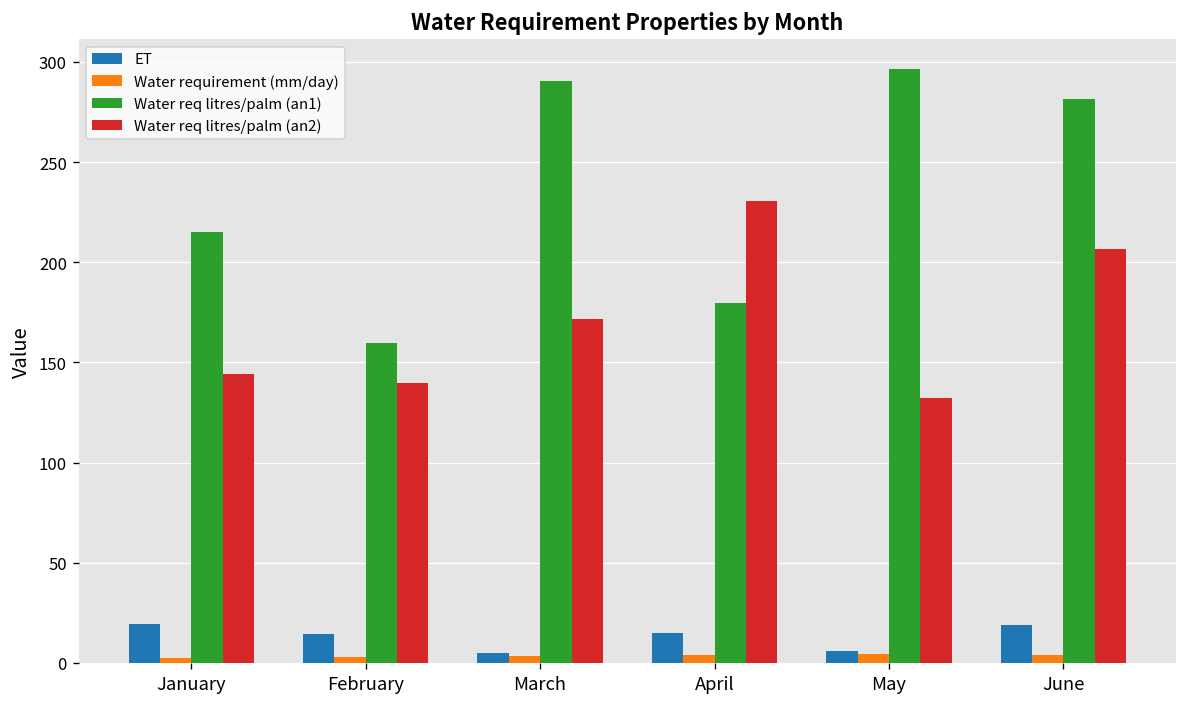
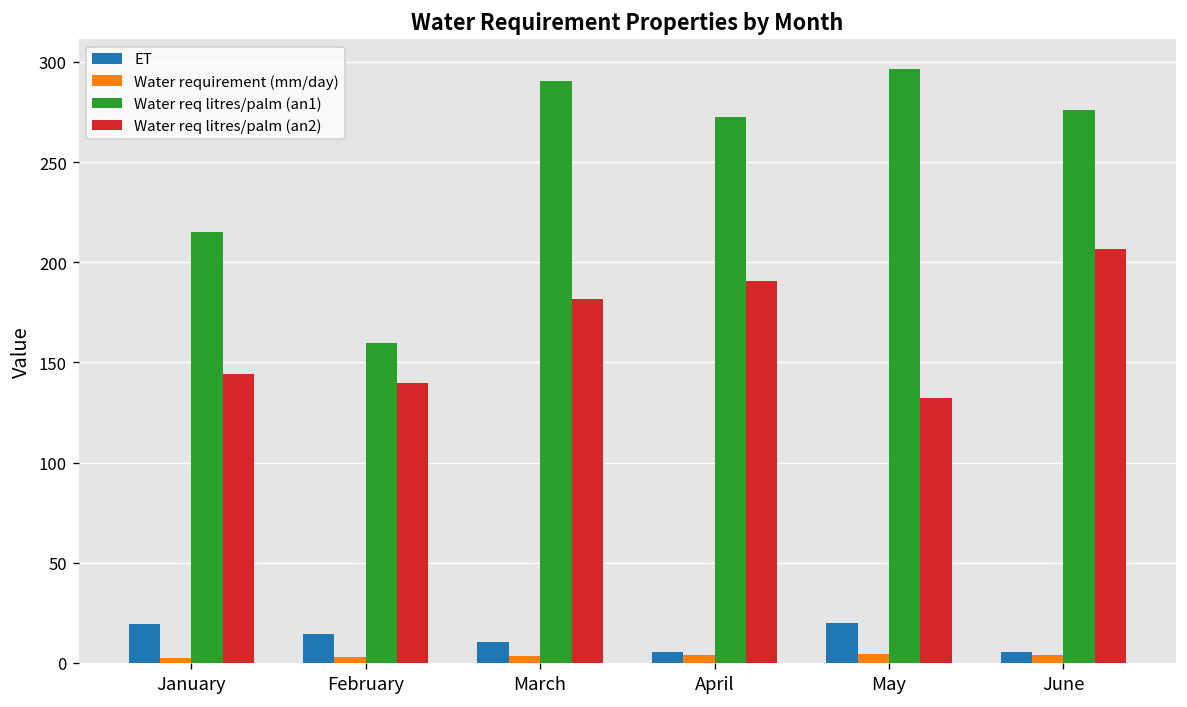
  {
    "ET": {
      "January": 19,
      "February": 14,
-     "March": 5,
-     "April": 15,
-     "May": 6,
-     "June": 19
+     "March": 11,
+     "April": 6,
+     "May": 20,
+     "June": 6
    },
    "Water requirement (mm/day)": {
      "January": 2,
      "February": 3,
      "March": 4,
      "April": 4,
      "May": 4,
      "June": 4
    },
    "Water req litres/palm (an1)": {
      "January": 215,
      "February": 160,
      "March": 291,
-     "April": 180,
+     "April": 273,
      "May": 297,
-     "June": 282
+     "June": 276
    },
    "Water req litres/palm (an2)": {
      "January": 144,
      "February": 140,
-     "March": 172,
-     "April": 231,
+     "March": 181,
+     "April": 191,
      "May": 132,
      "June": 207
    }
  }
